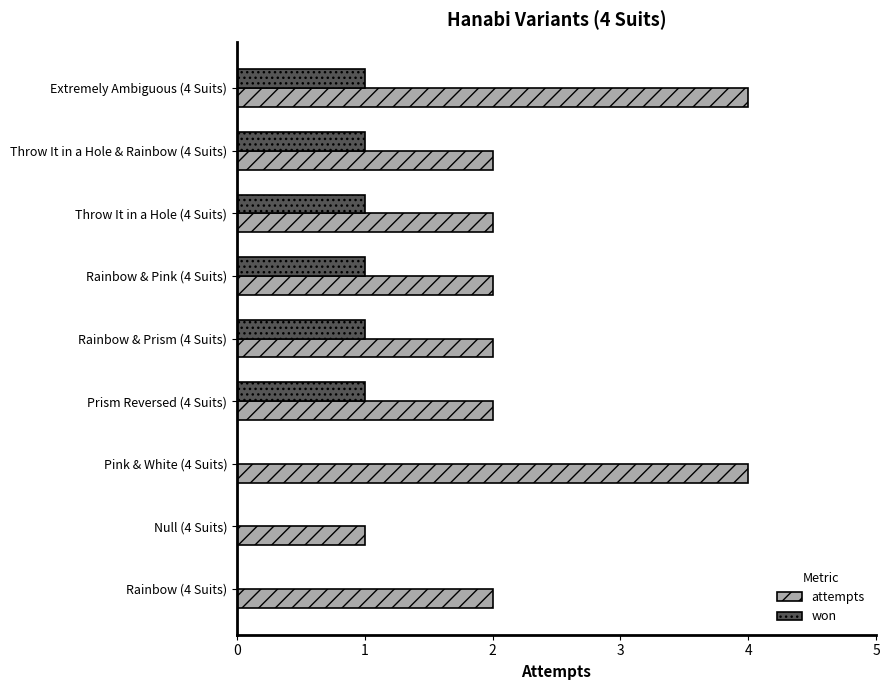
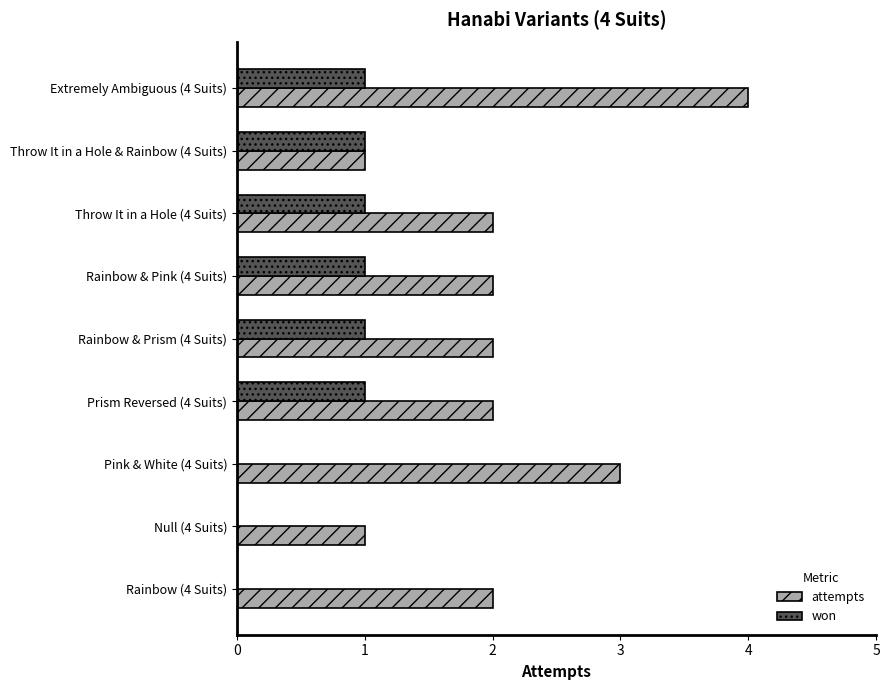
  {
    "attempts": {
      "Extremely Ambiguous (4 Suits)": 4,
-     "Throw It in a Hole & Rainbow (4 Suits)": 2,
+     "Throw It in a Hole & Rainbow (4 Suits)": 1,
      "Throw It in a Hole (4 Suits)": 2,
      "Rainbow & Pink (4 Suits)": 2,
      "Rainbow & Prism (4 Suits)": 2,
      "Prism Reversed (4 Suits)": 2,
-     "Pink & White (4 Suits)": 4,
+     "Pink & White (4 Suits)": 3,
      "Null (4 Suits)": 1,
      "Rainbow (4 Suits)": 2
    },
    "won": {
      "Extremely Ambiguous (4 Suits)": 1,
      "Throw It in a Hole & Rainbow (4 Suits)": 1,
      "Throw It in a Hole (4 Suits)": 1,
      "Rainbow & Pink (4 Suits)": 1,
      "Rainbow & Prism (4 Suits)": 1,
      "Prism Reversed (4 Suits)": 1,
      "Pink & White (4 Suits)": 0,
      "Null (4 Suits)": 0,
      "Rainbow (4 Suits)": 0
    }
  }
